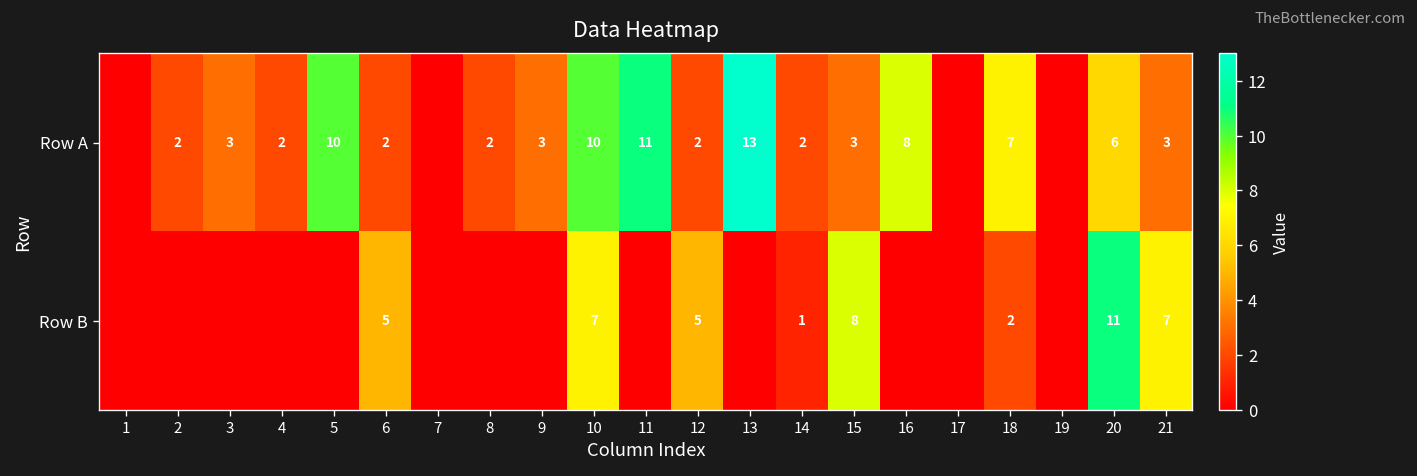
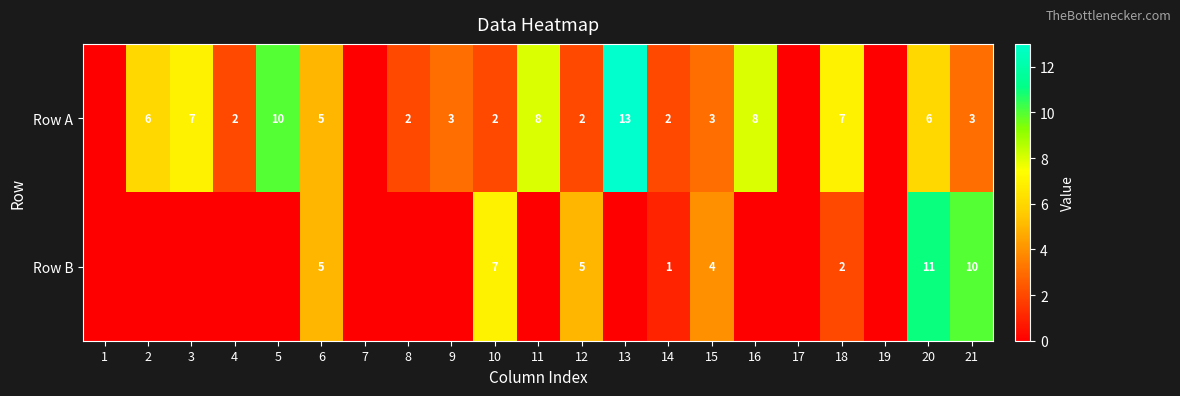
  {
    "Row A": {
-     "2": 2,
-     "3": 3,
+     "2": 6,
+     "3": 7,
      "4": 2,
      "5": 10,
-     "6": 2,
+     "6": 5,
      "8": 2,
      "9": 3,
-     "10": 10,
-     "11": 11,
+     "10": 2,
+     "11": 8,
      "12": 2,
      "13": 13,
      "14": 2,
      "15": 3,
      "16": 8,
      "18": 7,
      "20": 6,
      "21": 3
    },
    "Row B": {
      "6": 5,
      "10": 7,
      "12": 5,
      "14": 1,
-     "15": 8,
+     "15": 4,
      "18": 2,
      "20": 11,
-     "21": 7
+     "21": 10
    }
  }
